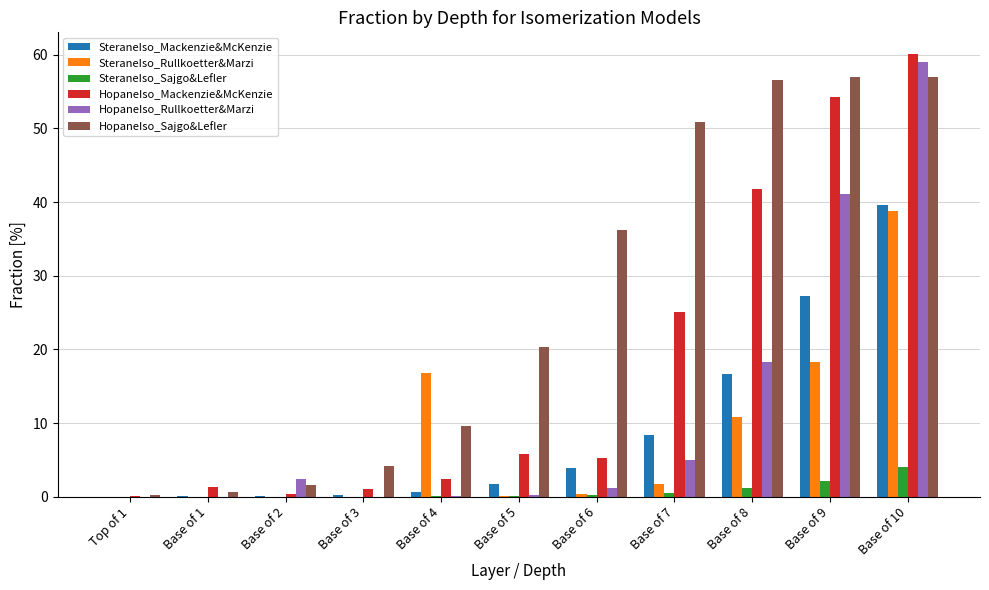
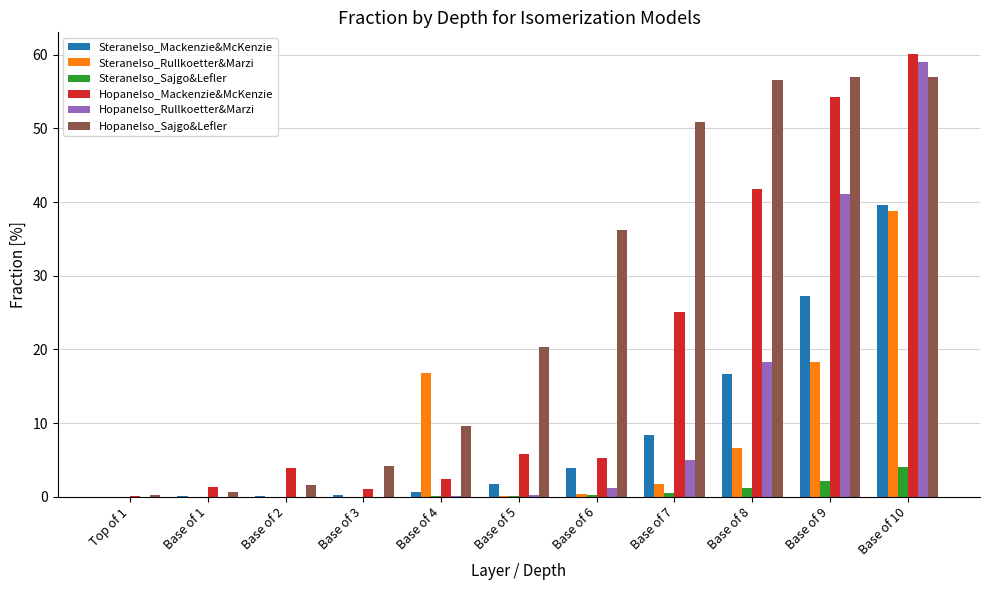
  {
    "SteraneIso_Mackenzie&McKenzie": {
      "Base of 4": 1,
      "Base of 5": 2,
      "Base of 6": 4,
      "Base of 7": 8,
      "Base of 8": 17,
      "Base of 9": 27,
      "Base of 10": 40
    },
    "SteraneIso_Rullkoetter&Marzi": {
      "Top of 1": 0,
      "Base of 1": 0,
      "Base of 2": 0,
      "Base of 3": 0,
      "Base of 4": 17,
      "Base of 6": 0,
      "Base of 7": 2,
-     "Base of 8": 11,
+     "Base of 8": 7,
      "Base of 9": 18,
      "Base of 10": 39
    },
    "SteraneIso_Sajgo&Lefler": {
      "Top of 1": 0,
      "Base of 1": 0,
      "Base of 7": 1,
      "Base of 8": 1,
      "Base of 9": 2,
      "Base of 10": 4
    },
    "HopaneIso_Mackenzie&McKenzie": {
      "Base of 1": 1,
-     "Base of 2": 0,
+     "Base of 2": 4,
      "Base of 3": 1,
      "Base of 4": 2,
      "Base of 5": 6,
      "Base of 6": 5,
      "Base of 7": 25,
      "Base of 8": 42,
      "Base of 9": 54,
      "Base of 10": 60
    },
    "HopaneIso_Rullkoetter&Marzi": {
      "Top of 1": 0,
      "Base of 1": 0,
-     "Base of 2": 2,
+     "Base of 2": 0,
      "Base of 6": 1,
      "Base of 7": 5,
      "Base of 8": 18,
      "Base of 9": 41,
      "Base of 10": 59
    },
    "HopaneIso_Sajgo&Lefler": {
      "Base of 1": 1,
      "Base of 2": 2,
      "Base of 3": 4,
      "Base of 4": 10,
      "Base of 5": 20,
      "Base of 6": 36,
      "Base of 7": 51,
      "Base of 8": 57,
      "Base of 9": 57,
      "Base of 10": 57
    }
  }
